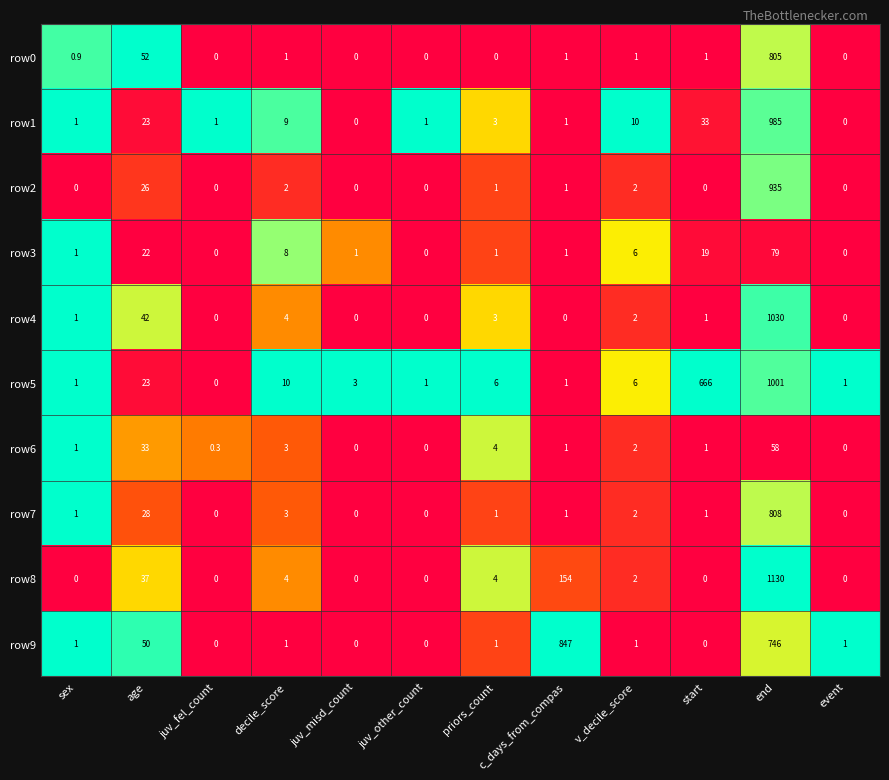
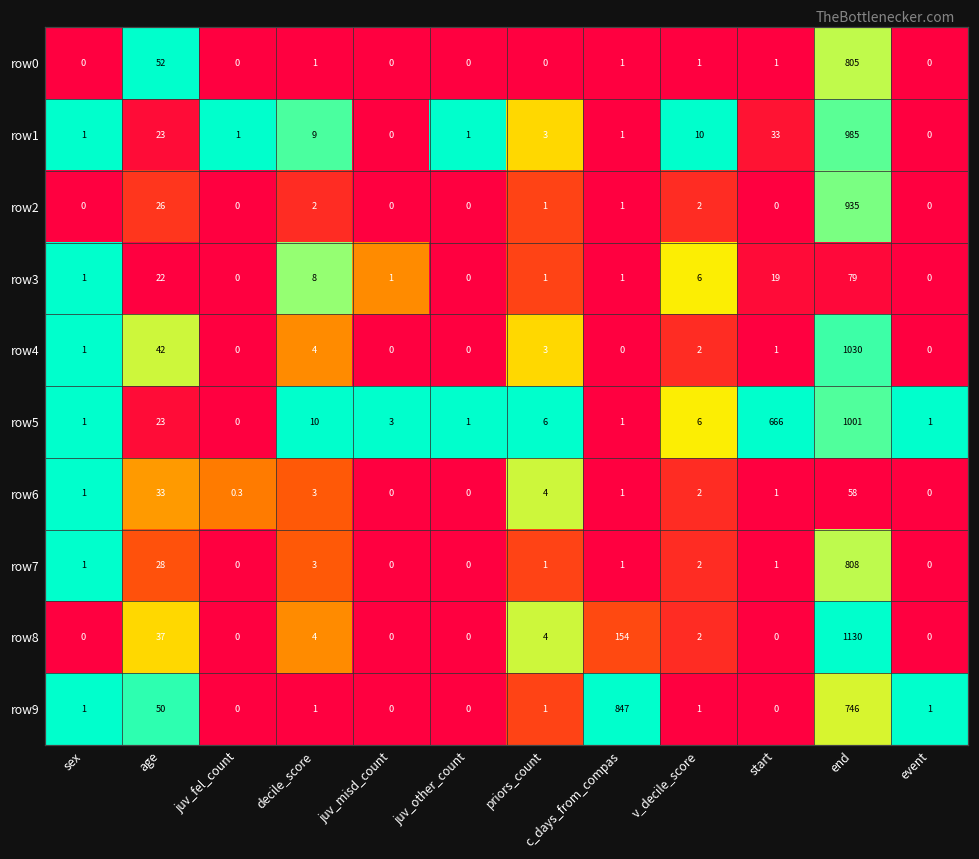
  {
    "row0": {
-     "sex": 0.9,
+     "sex": 0,
      "age": 52,
      "juv_fel_count": 0,
      "decile_score": 1,
      "juv_misd_count": 0,
      "juv_other_count": 0,
      "priors_count": 0,
      "c_days_from_compas": 1,
      "v_decile_score": 1,
      "start": 1,
      "end": 805,
      "event": 0
    },
    "row1": {
      "sex": 1,
      "age": 23,
      "juv_fel_count": 1,
      "decile_score": 9,
      "juv_misd_count": 0,
      "juv_other_count": 1,
      "priors_count": 3,
      "c_days_from_compas": 1,
      "v_decile_score": 10,
      "start": 33,
      "end": 985,
      "event": 0
    },
    "row2": {
      "sex": 0,
      "age": 26,
      "juv_fel_count": 0,
      "decile_score": 2,
      "juv_misd_count": 0,
      "juv_other_count": 0,
      "priors_count": 1,
      "c_days_from_compas": 1,
      "v_decile_score": 2,
      "start": 0,
      "end": 935,
      "event": 0
    },
    "row3": {
      "sex": 1,
      "age": 22,
      "juv_fel_count": 0,
      "decile_score": 8,
      "juv_misd_count": 1,
      "juv_other_count": 0,
      "priors_count": 1,
      "c_days_from_compas": 1,
      "v_decile_score": 6,
      "start": 19,
      "end": 79,
      "event": 0
    },
    "row4": {
      "sex": 1,
      "age": 42,
      "juv_fel_count": 0,
      "decile_score": 4,
      "juv_misd_count": 0,
      "juv_other_count": 0,
      "priors_count": 3,
      "c_days_from_compas": 0,
      "v_decile_score": 2,
      "start": 1,
      "end": 1030,
      "event": 0
    },
    "row5": {
      "sex": 1,
      "age": 23,
      "juv_fel_count": 0,
      "decile_score": 10,
      "juv_misd_count": 3,
      "juv_other_count": 1,
      "priors_count": 6,
      "c_days_from_compas": 1,
      "v_decile_score": 6,
      "start": 666,
      "end": 1001,
      "event": 1
    },
    "row6": {
      "sex": 1,
      "age": 33,
      "juv_fel_count": 0.3,
      "decile_score": 3,
      "juv_misd_count": 0,
      "juv_other_count": 0,
      "priors_count": 4,
      "c_days_from_compas": 1,
      "v_decile_score": 2,
      "start": 1,
      "end": 58,
      "event": 0
    },
    "row7": {
      "sex": 1,
      "age": 28,
      "juv_fel_count": 0,
      "decile_score": 3,
      "juv_misd_count": 0,
      "juv_other_count": 0,
      "priors_count": 1,
      "c_days_from_compas": 1,
      "v_decile_score": 2,
      "start": 1,
      "end": 808,
      "event": 0
    },
    "row8": {
      "sex": 0,
      "age": 37,
      "juv_fel_count": 0,
      "decile_score": 4,
      "juv_misd_count": 0,
      "juv_other_count": 0,
      "priors_count": 4,
      "c_days_from_compas": 154,
      "v_decile_score": 2,
      "start": 0,
      "end": 1130,
      "event": 0
    },
    "row9": {
      "sex": 1,
      "age": 50,
      "juv_fel_count": 0,
      "decile_score": 1,
      "juv_misd_count": 0,
      "juv_other_count": 0,
      "priors_count": 1,
      "c_days_from_compas": 847,
      "v_decile_score": 1,
      "start": 0,
      "end": 746,
      "event": 1
    }
  }
